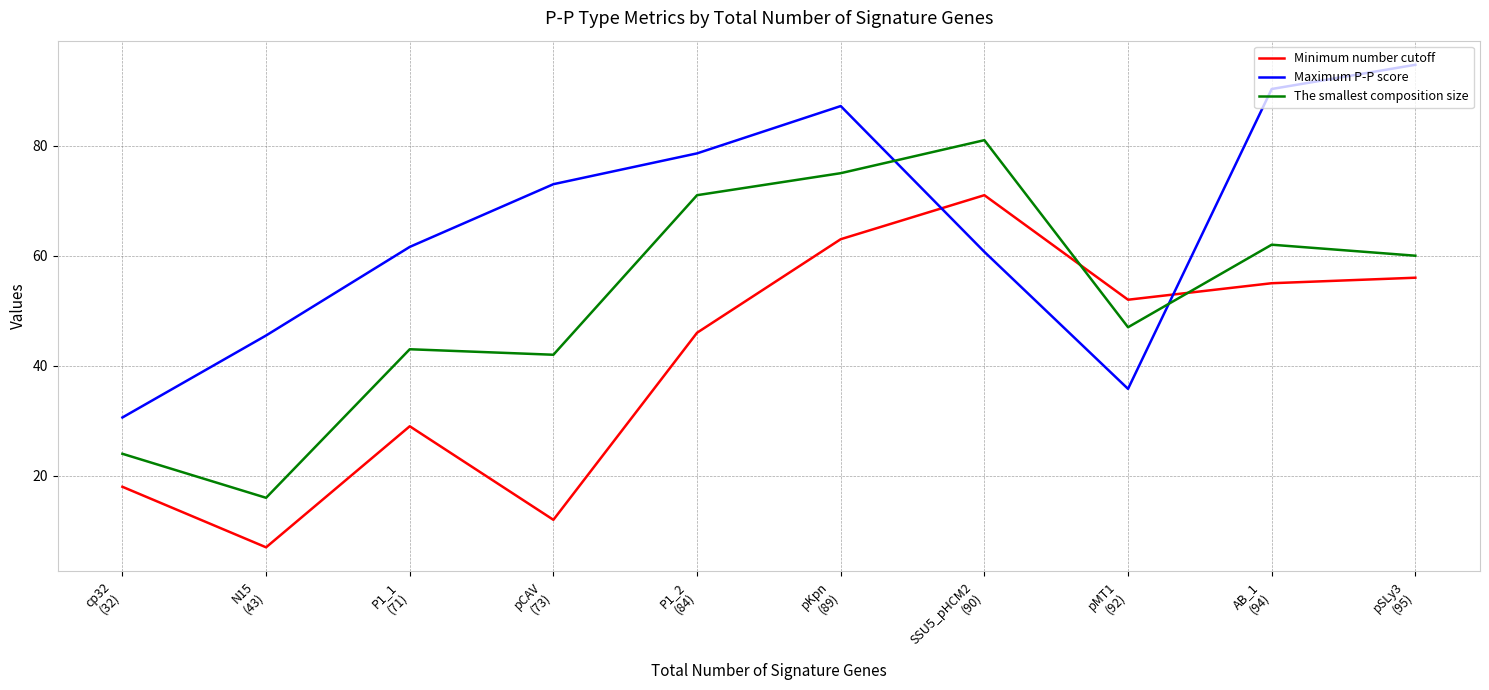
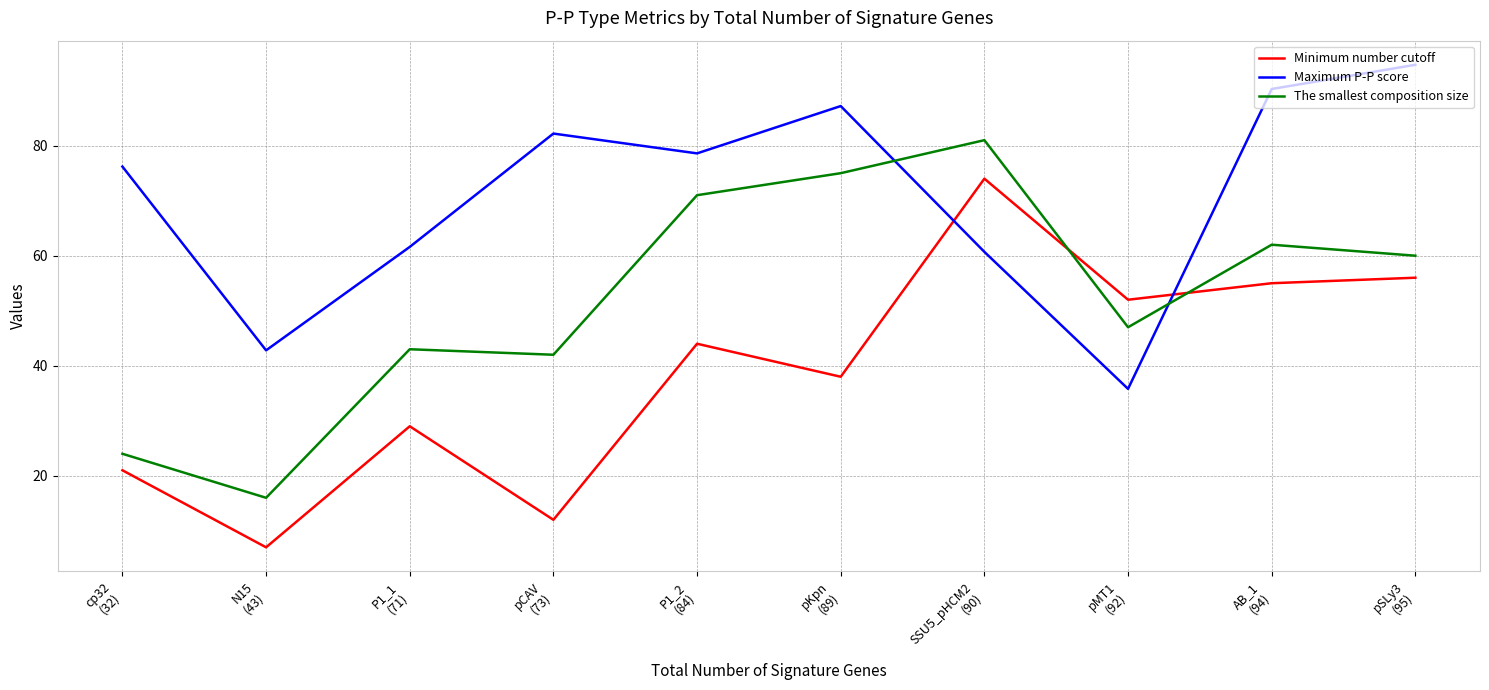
  {
    "Minimum number cutoff": {
-     "cp32 (32)": 18,
+     "cp32 (32)": 21,
      "N15 (43)": 7,
      "P1_1 (71)": 29,
      "pCAV (73)": 12,
-     "P1_2 (84)": 46,
-     "pKpn (89)": 63,
-     "SSU5_pHCM2 (90)": 71,
+     "P1_2 (84)": 44,
+     "pKpn (89)": 38,
+     "SSU5_pHCM2 (90)": 74,
      "pMT1 (92)": 52,
      "AB_1 (94)": 55,
      "pSLy3 (95)": 56
    },
    "Maximum P-P score": {
-     "cp32 (32)": 31,
-     "N15 (43)": 46,
+     "cp32 (32)": 76,
+     "N15 (43)": 43,
      "P1_1 (71)": 62,
-     "pCAV (73)": 73,
+     "pCAV (73)": 82,
      "P1_2 (84)": 79,
      "pKpn (89)": 87,
      "SSU5_pHCM2 (90)": 61,
      "pMT1 (92)": 36
    },
    "The smallest composition size": {
      "cp32 (32)": 24,
      "N15 (43)": 16,
      "P1_1 (71)": 43,
      "pCAV (73)": 42,
      "P1_2 (84)": 71,
      "pKpn (89)": 75,
      "SSU5_pHCM2 (90)": 81,
      "pMT1 (92)": 47,
      "AB_1 (94)": 62,
      "pSLy3 (95)": 60
    }
  }
